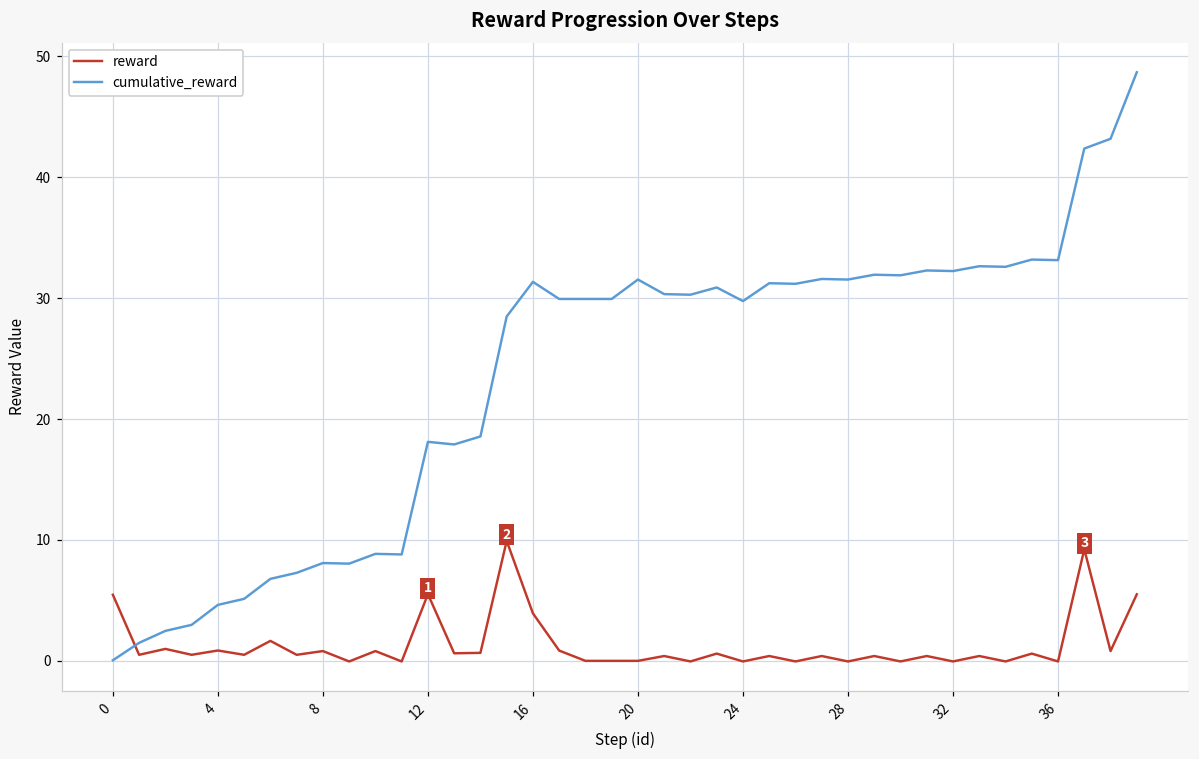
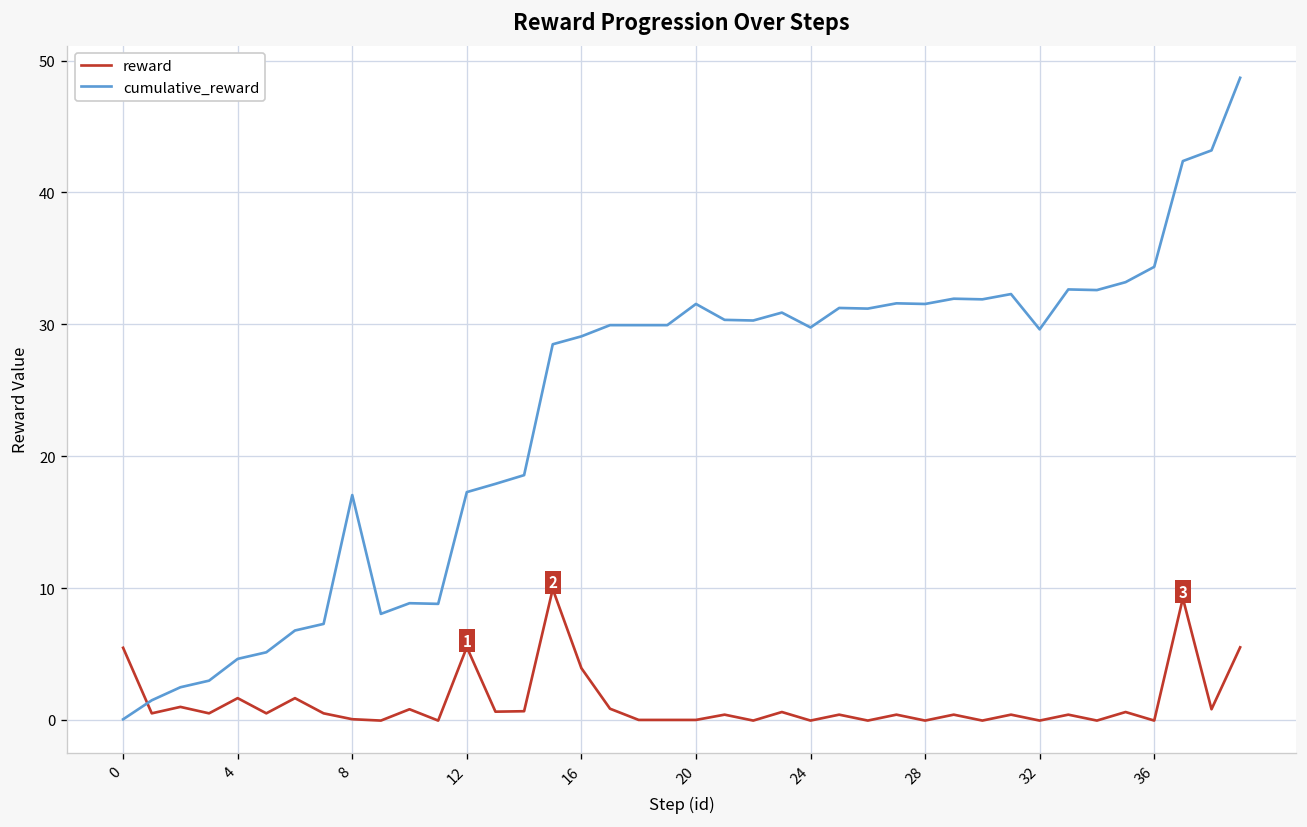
  {
    "reward": {
      "0": 5.5,
-     "4": 0.9,
-     "8": 0.8,
+     "4": 1.7,
+     "8": 0.1,
      "16": 3.9,
      "20": 0.0,
      "24": 0.0,
      "28": 0.0,
      "32": 0.0,
      "36": 0.0
    },
    "cumulative_reward": {
      "0": 0.0,
      "4": 4.6,
-     "8": 8.1,
-     "12": 18.1,
-     "16": 31.4,
+     "8": 17.1,
+     "12": 17.3,
+     "16": 29.1,
      "20": 31.5,
      "24": 29.8,
      "28": 31.5,
-     "32": 32.2,
-     "36": 33.1
+     "32": 29.6,
+     "36": 34.4
    }
  }
